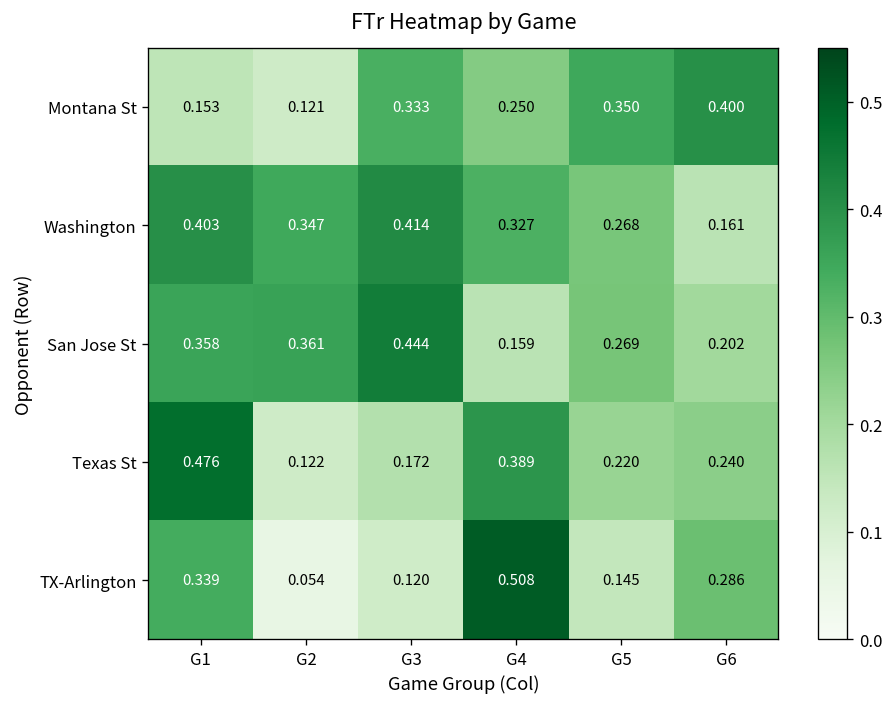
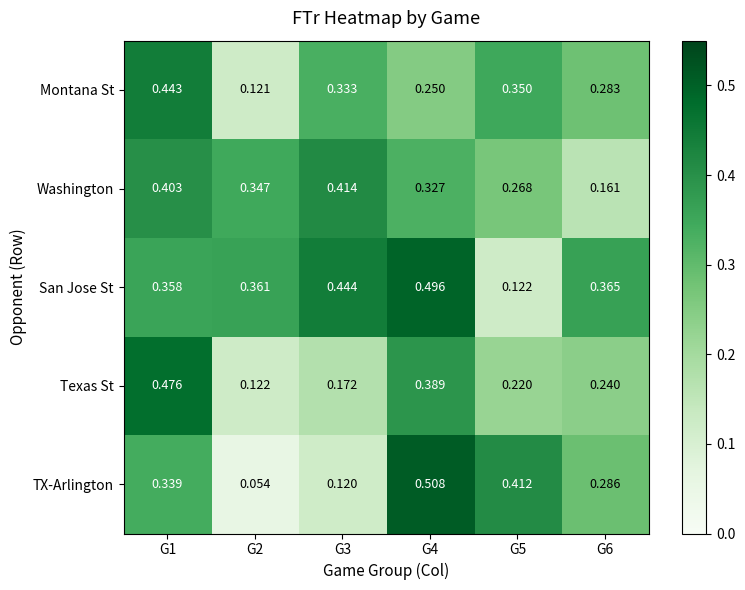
  {
    "Montana St": {
-     "G1": 0.153,
+     "G1": 0.443,
      "G2": 0.121,
      "G3": 0.333,
      "G4": 0.250,
      "G5": 0.350,
-     "G6": 0.400
+     "G6": 0.283
    },
    "Washington": {
      "G1": 0.403,
      "G2": 0.347,
      "G3": 0.414,
      "G4": 0.327,
      "G5": 0.268,
      "G6": 0.161
    },
    "San Jose St": {
      "G1": 0.358,
      "G2": 0.361,
      "G3": 0.444,
-     "G4": 0.159,
-     "G5": 0.269,
-     "G6": 0.202
+     "G4": 0.496,
+     "G5": 0.122,
+     "G6": 0.365
    },
    "Texas St": {
      "G1": 0.476,
      "G2": 0.122,
      "G3": 0.172,
      "G4": 0.389,
      "G5": 0.220,
      "G6": 0.240
    },
    "TX-Arlington": {
      "G1": 0.339,
      "G2": 0.054,
      "G3": 0.120,
      "G4": 0.508,
-     "G5": 0.145,
+     "G5": 0.412,
      "G6": 0.286
    }
  }
